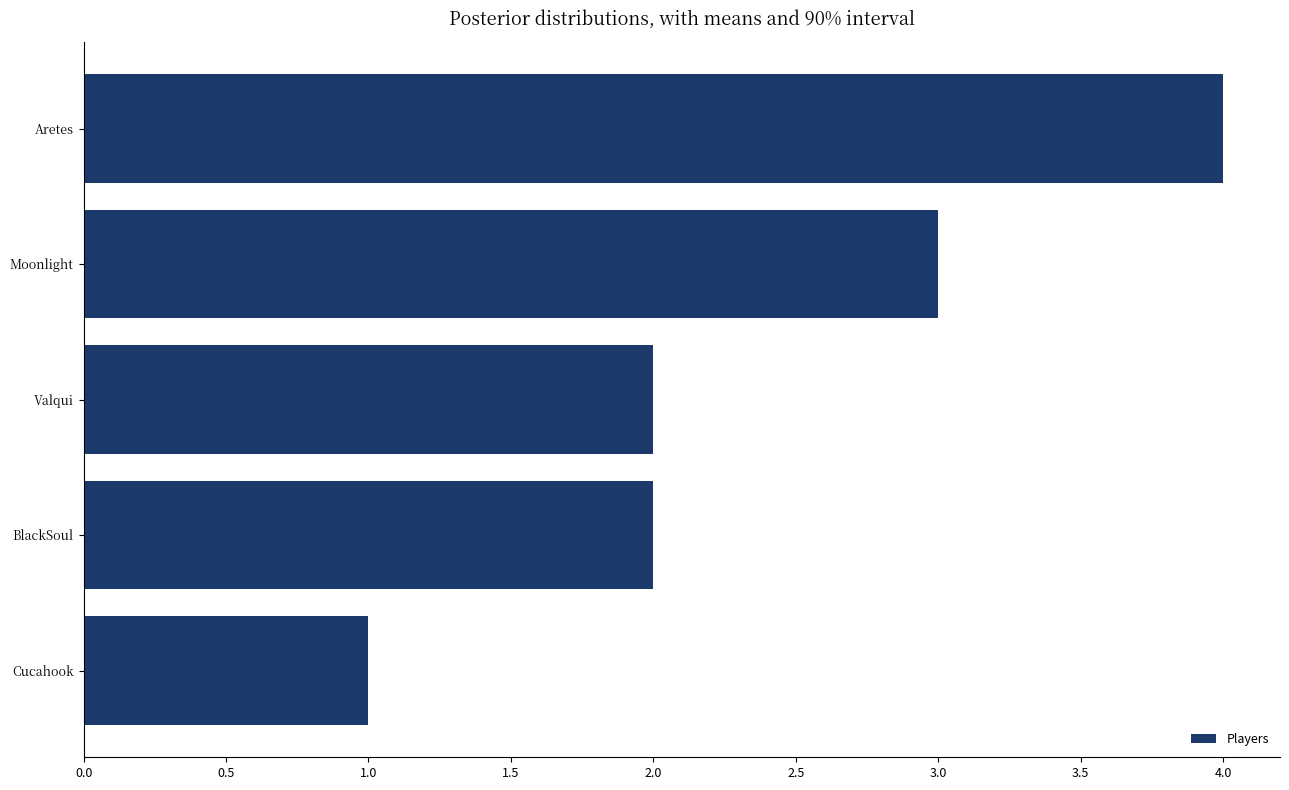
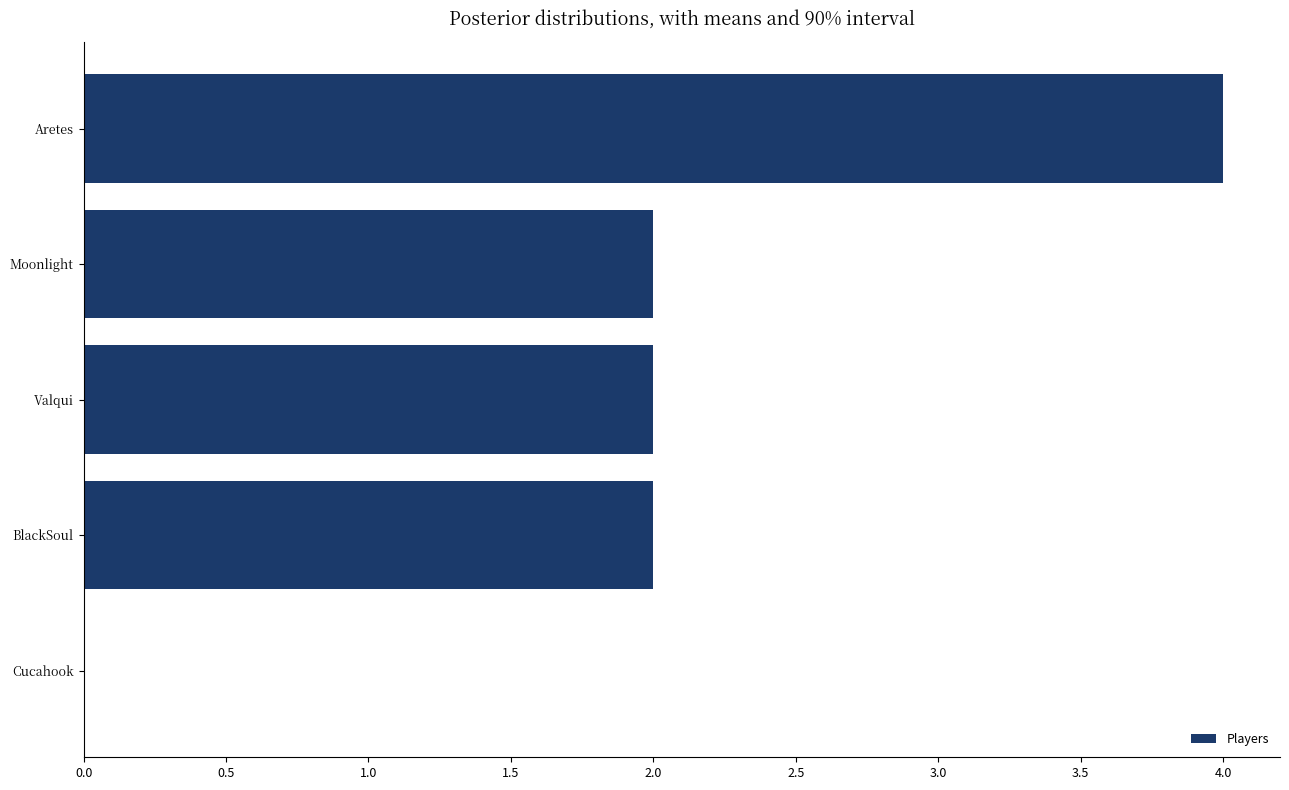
  {
    "Aretes": 4,
-   "Moonlight": 3,
+   "Moonlight": 2,
    "Valqui": 2,
    "BlackSoul": 2,
-   "Cucahook": 1
+   "Cucahook": 0
  }
